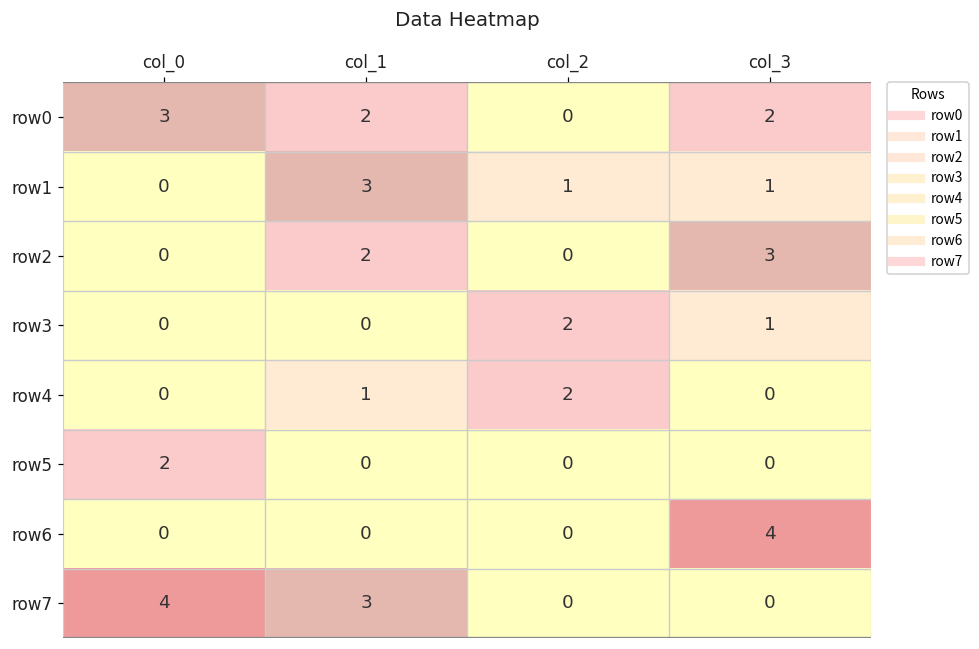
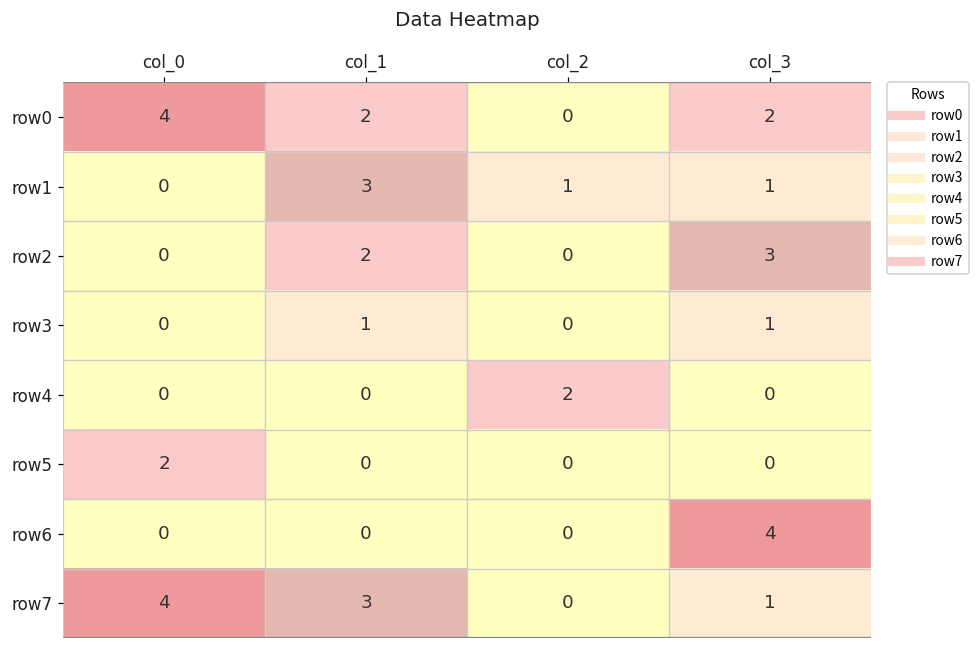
  {
    "row0": {
-     "col_0": 3,
+     "col_0": 4,
      "col_1": 2,
      "col_2": 0,
      "col_3": 2
    },
    "row1": {
      "col_0": 0,
      "col_1": 3,
      "col_2": 1,
      "col_3": 1
    },
    "row2": {
      "col_0": 0,
      "col_1": 2,
      "col_2": 0,
      "col_3": 3
    },
    "row3": {
      "col_0": 0,
-     "col_1": 0,
-     "col_2": 2,
+     "col_1": 1,
+     "col_2": 0,
      "col_3": 1
    },
    "row4": {
      "col_0": 0,
-     "col_1": 1,
+     "col_1": 0,
      "col_2": 2,
      "col_3": 0
    },
    "row5": {
      "col_0": 2,
      "col_1": 0,
      "col_2": 0,
      "col_3": 0
    },
    "row6": {
      "col_0": 0,
      "col_1": 0,
      "col_2": 0,
      "col_3": 4
    },
    "row7": {
      "col_0": 4,
      "col_1": 3,
      "col_2": 0,
-     "col_3": 0
+     "col_3": 1
    }
  }
